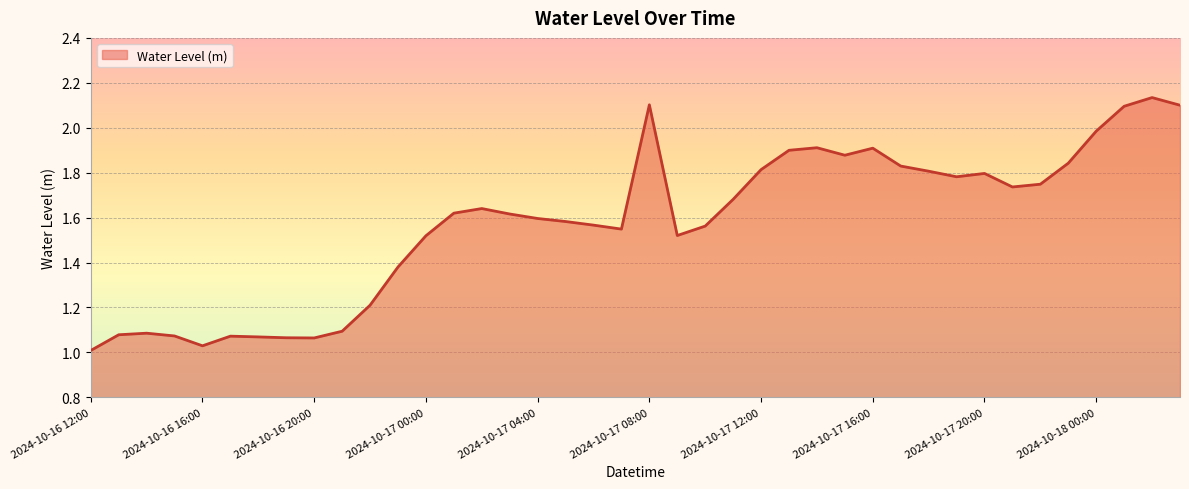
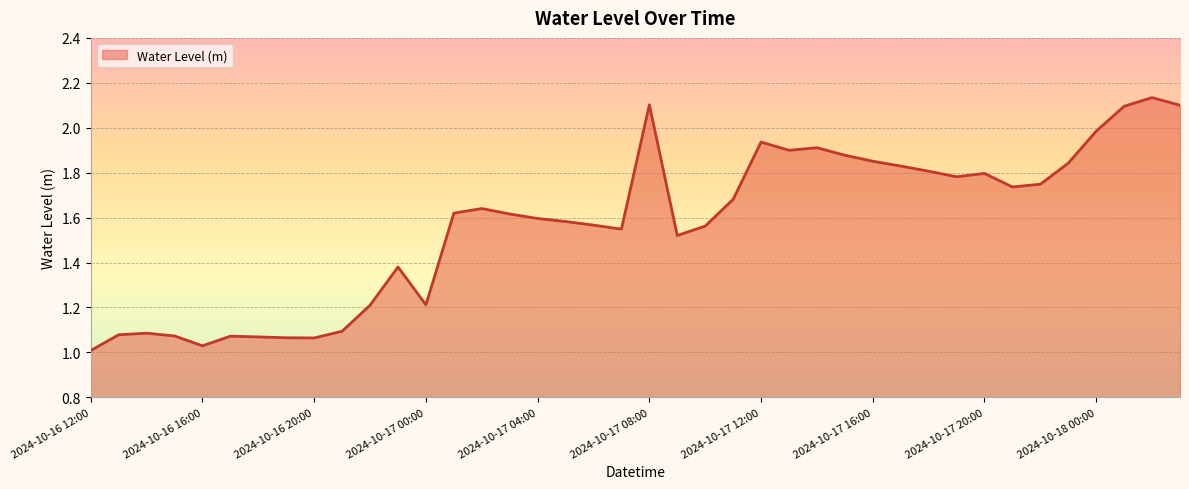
  {
    "2024-10-16 12:00": 1.01,
    "2024-10-16 16:00": 1.03,
    "2024-10-16 20:00": 1.06,
-   "2024-10-17 00:00": 1.52,
+   "2024-10-17 00:00": 1.21,
    "2024-10-17 04:00": 1.60,
    "2024-10-17 08:00": 2.10,
-   "2024-10-17 12:00": 1.81,
-   "2024-10-17 16:00": 1.91,
+   "2024-10-17 12:00": 1.94,
+   "2024-10-17 16:00": 1.85,
    "2024-10-17 20:00": 1.80,
    "2024-10-18 00:00": 1.98
  }
